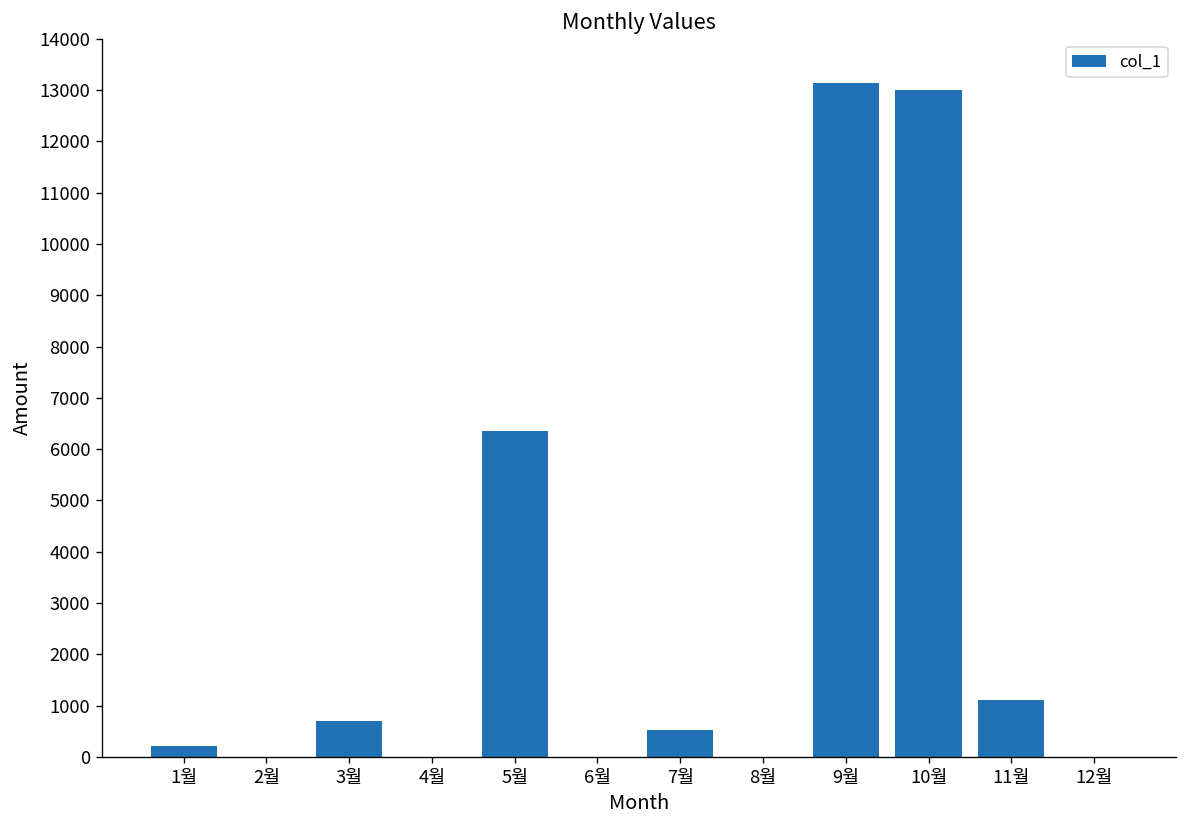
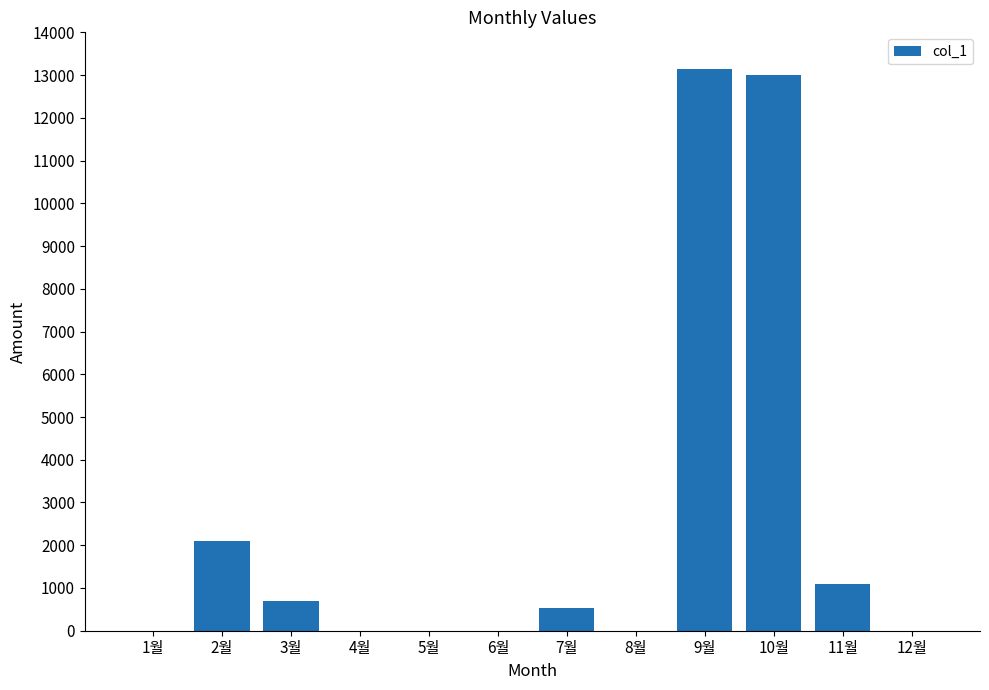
  {
-   "1월": 200,
-   "2월": 0,
+   "1월": 0,
+   "2월": 2100,
    "3월": 700,
    "4월": 0,
-   "5월": 6400,
+   "5월": 0,
    "6월": 0,
    "7월": 500,
    "8월": 0,
    "9월": 13100,
    "10월": 13000,
    "11월": 1100,
    "12월": 0
  }
